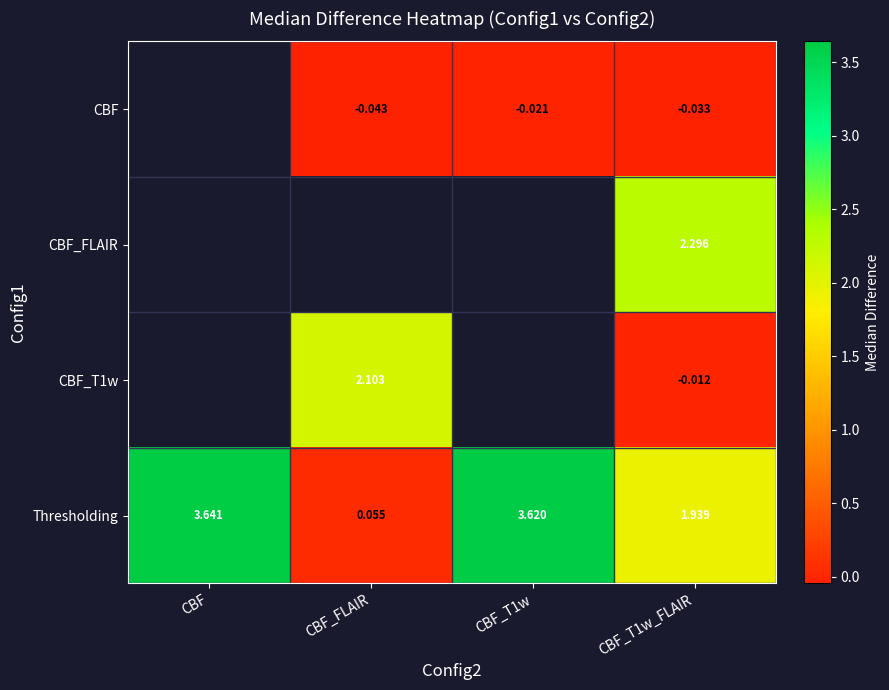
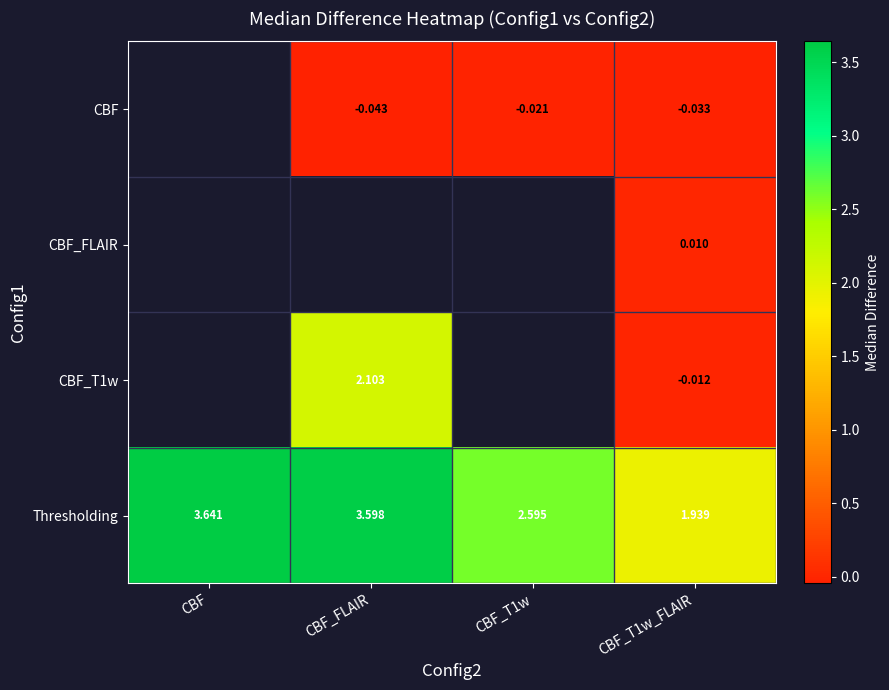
  {
    "CBF": {
      "CBF_FLAIR": -0.043,
      "CBF_T1w": -0.021,
      "CBF_T1w_FLAIR": -0.033
    },
    "CBF_FLAIR": {
-     "CBF_T1w_FLAIR": 2.296
+     "CBF_T1w_FLAIR": 0.010
    },
    "CBF_T1w": {
      "CBF_FLAIR": 2.103,
      "CBF_T1w_FLAIR": -0.012
    },
    "Thresholding": {
      "CBF": 3.641,
-     "CBF_FLAIR": 0.055,
-     "CBF_T1w": 3.620,
+     "CBF_FLAIR": 3.598,
+     "CBF_T1w": 2.595,
      "CBF_T1w_FLAIR": 1.939
    }
  }
